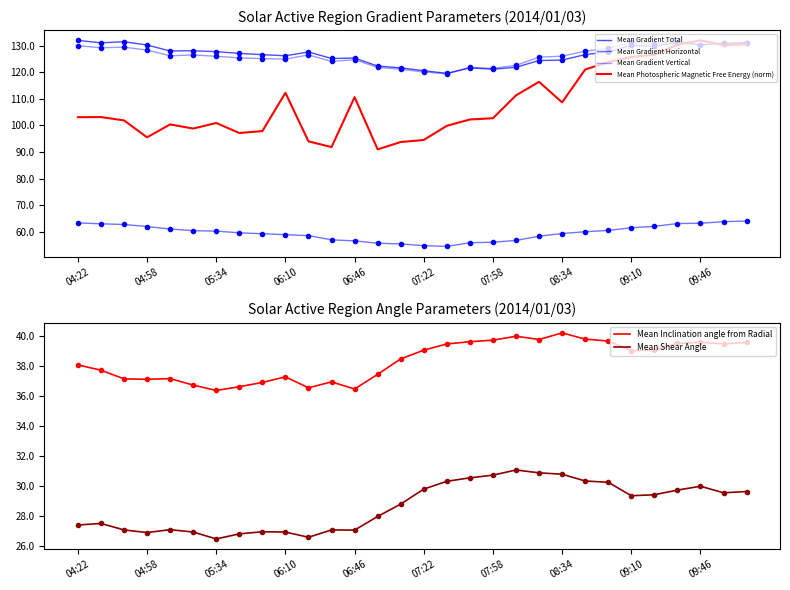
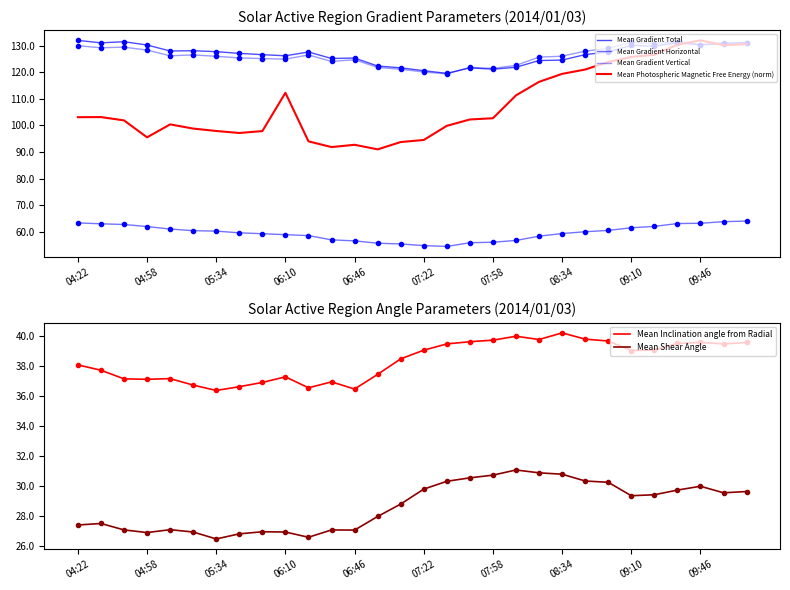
  {
    "Solar Active Region Gradient Parameters (2014/01/03)": {
      "Mean Photospheric Magnetic Free Energy (norm)": {
        "04:22": 103,
        "04:58": 96,
-       "05:34": 101,
+       "05:34": 98,
        "06:10": 112,
-       "06:46": 111,
+       "06:46": 93,
        "07:22": 95,
        "07:58": 103,
-       "08:34": 109
+       "08:34": 119
      }
    },
    "Solar Active Region Angle Parameters (2014/01/03)": {
      "Mean Inclination angle from Radial": {
        "04:22": 38.1,
        "04:58": 37.1,
        "05:34": 36.4,
        "06:10": 37.3,
        "06:46": 36.5,
        "07:22": 39.0,
        "07:58": 39.7,
        "08:34": 40.2
      },
      "Mean Shear Angle": {
        "04:22": 27.4,
        "04:58": 26.9,
        "05:34": 26.5,
        "06:10": 26.9,
        "06:46": 27.1,
        "07:22": 29.8,
        "07:58": 30.7,
        "08:34": 30.8,
        "09:10": 29.4,
        "09:46": 30.0
      }
    }
  }
